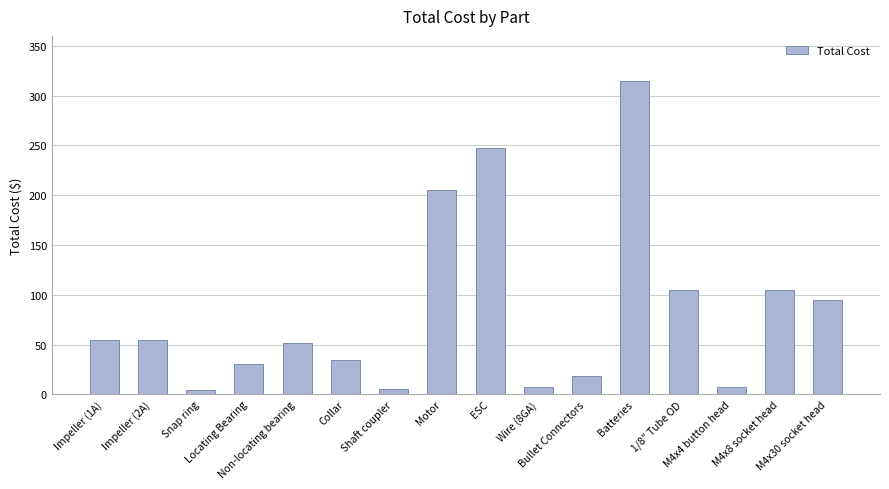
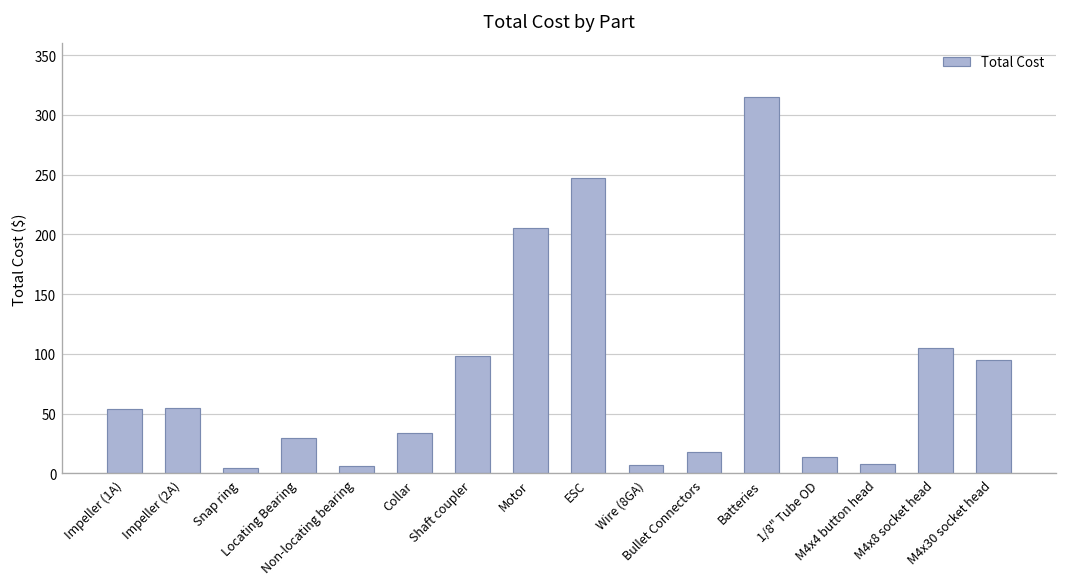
  {
    "Impeller (1A)": 50,
    "Impeller (2A)": 50,
    "Snap ring": 0,
    "Locating Bearing": 30,
-   "Non-locating bearing": 50,
+   "Non-locating bearing": 10,
    "Collar": 30,
-   "Shaft coupler": 10,
+   "Shaft coupler": 100,
    "Motor": 210,
    "ESC": 250,
    "Wire (8GA)": 10,
    "Bullet Connectors": 20,
    "Batteries": 320,
-   "1/8\" Tube OD": 110,
+   "1/8\" Tube OD": 10,
    "M4x4 button head": 10,
    "M4x8 socket head": 110,
    "M4x30 socket head": 100
  }
